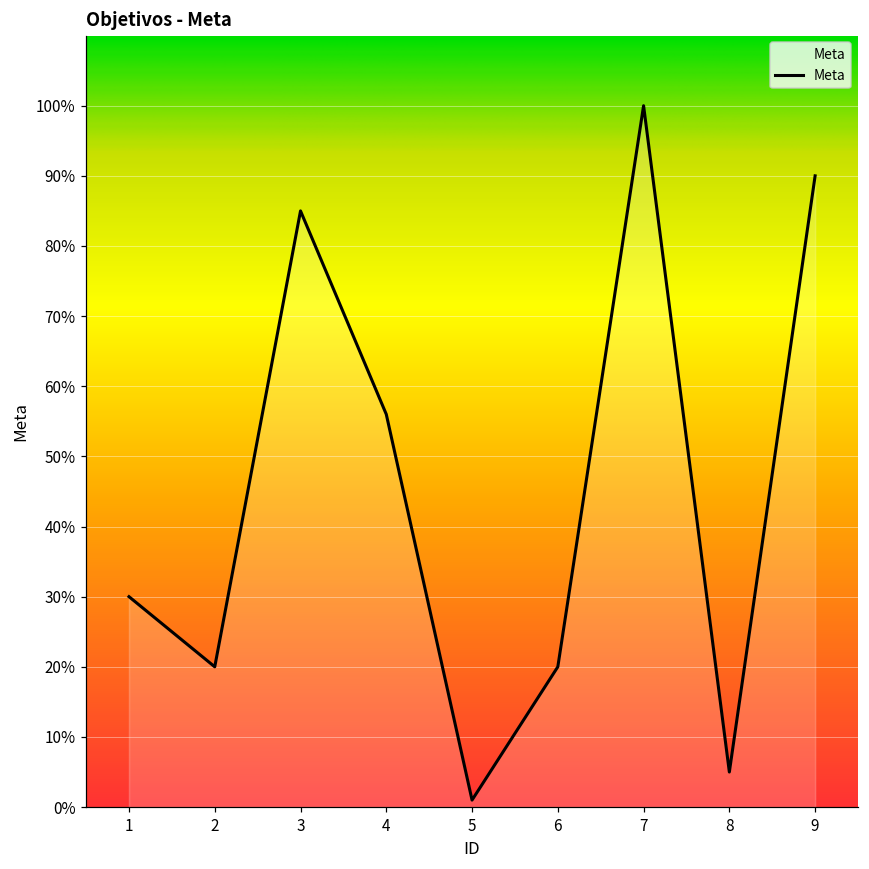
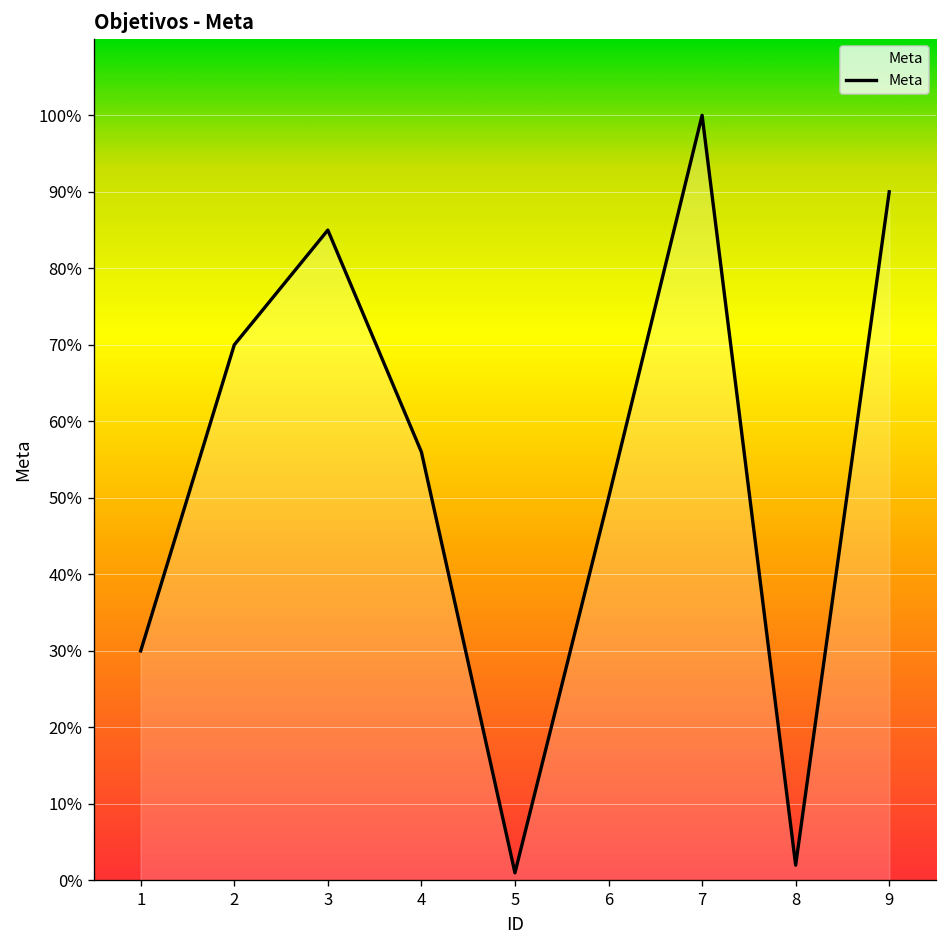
  {
    "1": "30%",
-   "2": "20%",
+   "2": "70%",
    "3": "85%",
    "4": "56%",
    "5": "1%",
-   "6": "20%",
+   "6": "50%",
    "7": "100%",
-   "8": "5%",
+   "8": "2%",
    "9": "90%"
  }
